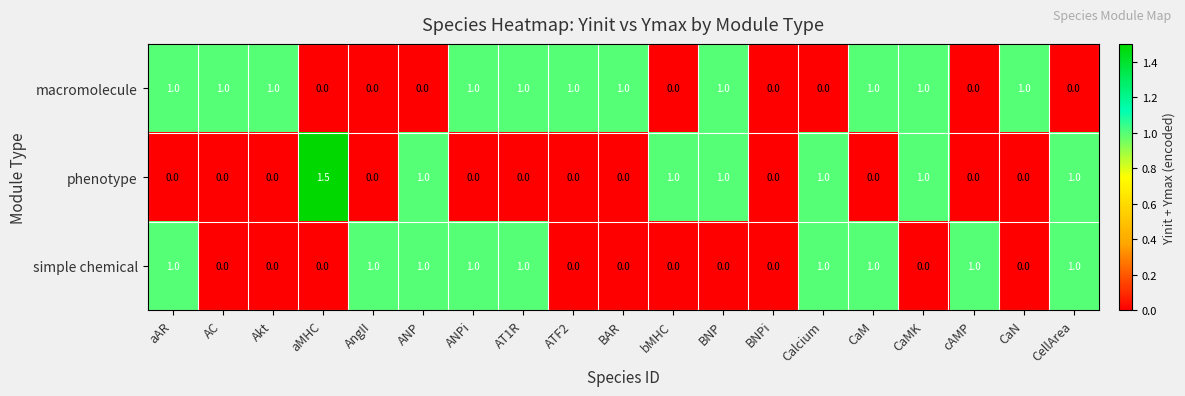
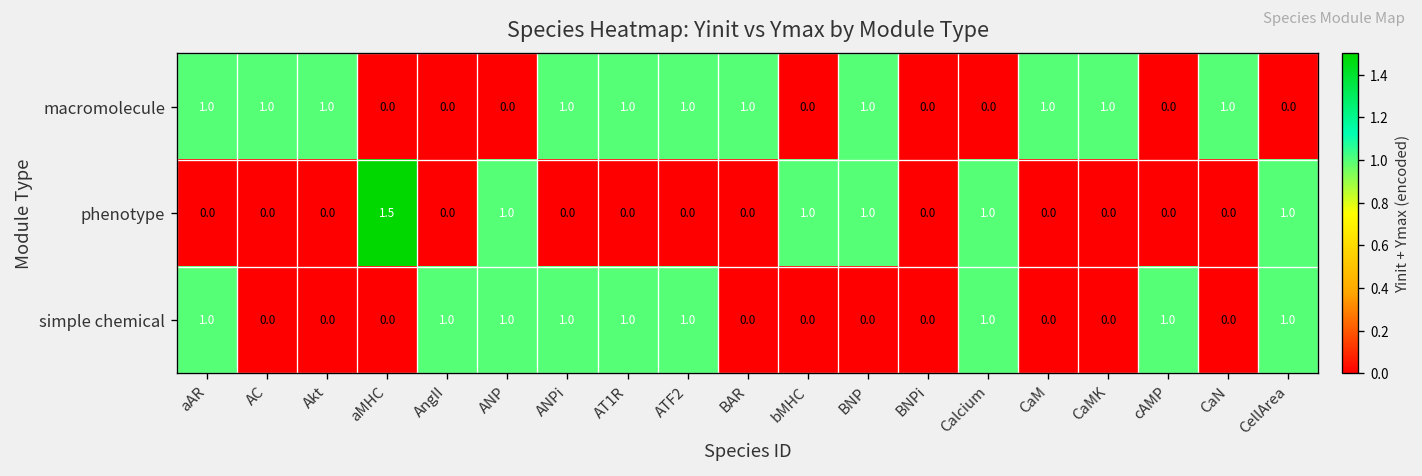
  {
    "macromolecule": {
      "aAR": 1.0,
      "AC": 1.0,
      "Akt": 1.0,
      "aMHC": 0.0,
      "AngII": 0.0,
      "ANP": 0.0,
      "ANPi": 1.0,
      "AT1R": 1.0,
      "ATF2": 1.0,
      "BAR": 1.0,
      "bMHC": 0.0,
      "BNP": 1.0,
      "BNPi": 0.0,
      "Calcium": 0.0,
      "CaM": 1.0,
      "CaMK": 1.0,
      "cAMP": 0.0,
      "CaN": 1.0,
      "CellArea": 0.0
    },
    "phenotype": {
      "aAR": 0.0,
      "AC": 0.0,
      "Akt": 0.0,
      "aMHC": 1.5,
      "AngII": 0.0,
      "ANP": 1.0,
      "ANPi": 0.0,
      "AT1R": 0.0,
      "ATF2": 0.0,
      "BAR": 0.0,
      "bMHC": 1.0,
      "BNP": 1.0,
      "BNPi": 0.0,
      "Calcium": 1.0,
      "CaM": 0.0,
-     "CaMK": 1.0,
+     "CaMK": 0.0,
      "cAMP": 0.0,
      "CaN": 0.0,
      "CellArea": 1.0
    },
    "simple chemical": {
      "aAR": 1.0,
      "AC": 0.0,
      "Akt": 0.0,
      "aMHC": 0.0,
      "AngII": 1.0,
      "ANP": 1.0,
      "ANPi": 1.0,
      "AT1R": 1.0,
-     "ATF2": 0.0,
+     "ATF2": 1.0,
      "BAR": 0.0,
      "bMHC": 0.0,
      "BNP": 0.0,
      "BNPi": 0.0,
      "Calcium": 1.0,
-     "CaM": 1.0,
+     "CaM": 0.0,
      "CaMK": 0.0,
      "cAMP": 1.0,
      "CaN": 0.0,
      "CellArea": 1.0
    }
  }
